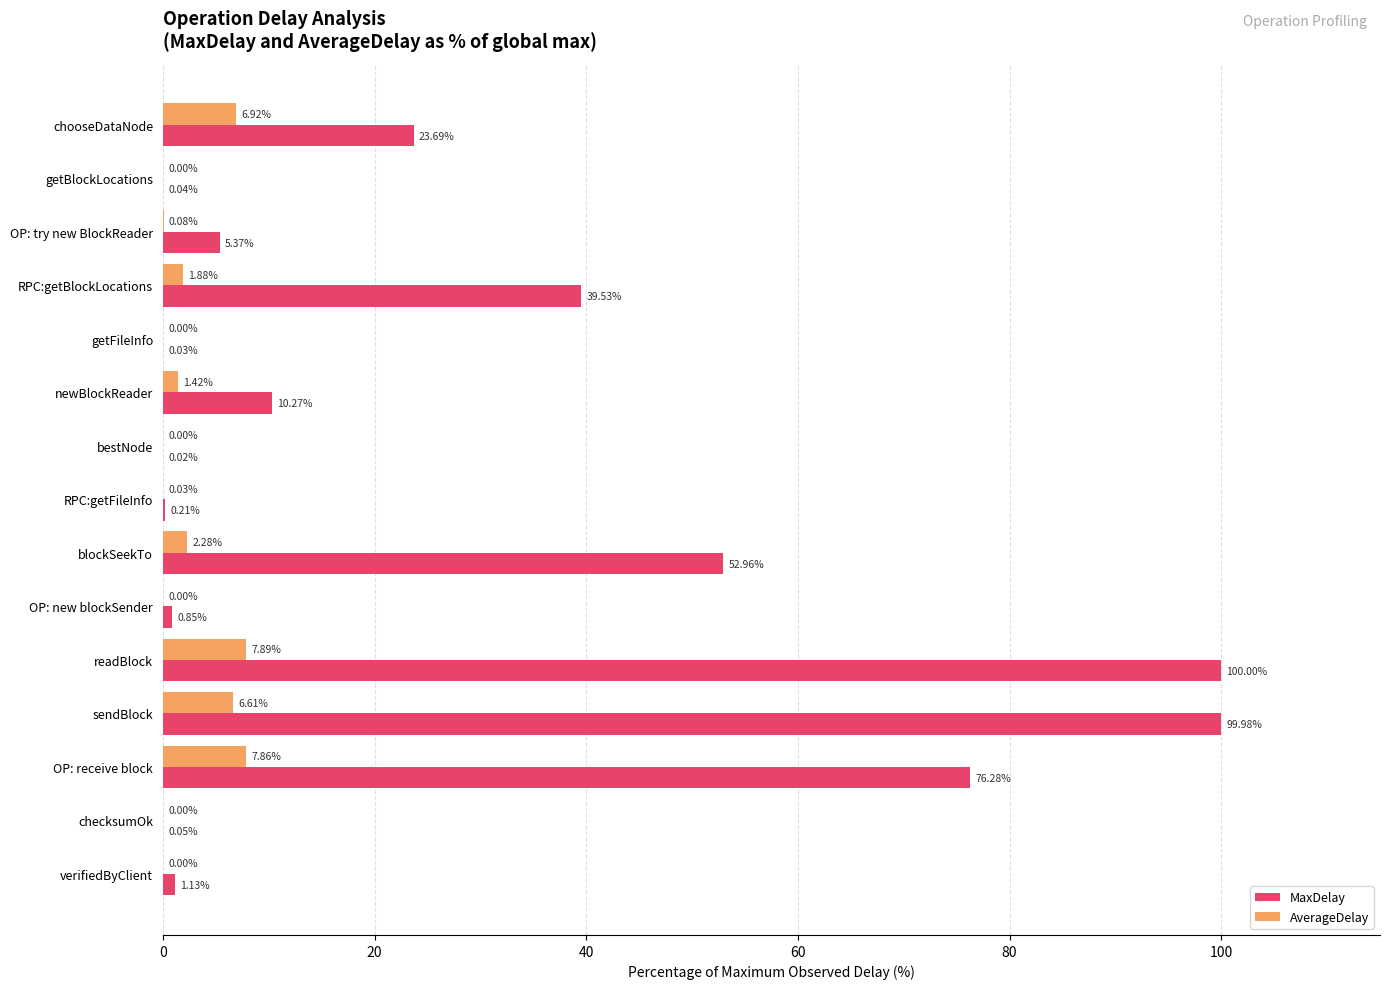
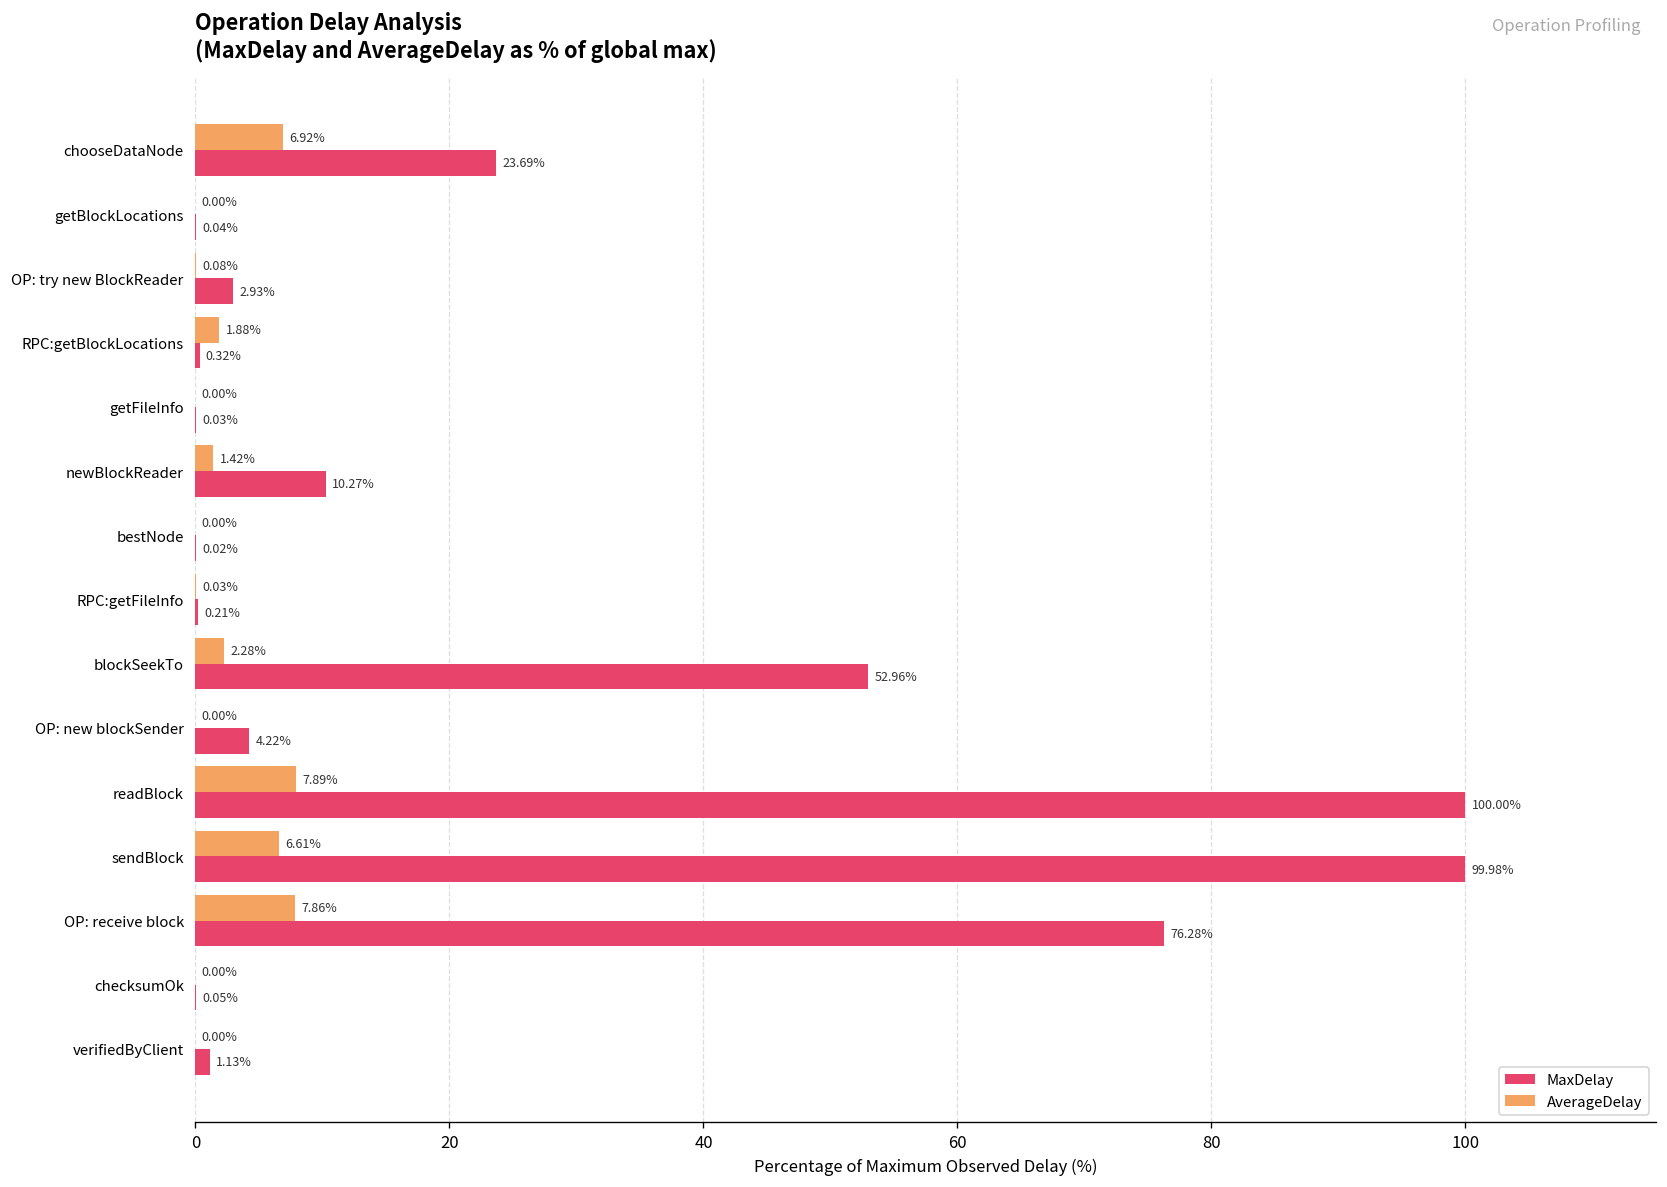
  {
    "MaxDelay": {
      "chooseDataNode": "23.69%",
      "getBlockLocations": "0.04%",
-     "OP: try new BlockReader": "5.37%",
-     "RPC:getBlockLocations": "39.53%",
+     "OP: try new BlockReader": "2.93%",
+     "RPC:getBlockLocations": "0.32%",
      "getFileInfo": "0.03%",
      "newBlockReader": "10.27%",
      "bestNode": "0.02%",
      "RPC:getFileInfo": "0.21%",
      "blockSeekTo": "52.96%",
-     "OP: new blockSender": "0.85%",
+     "OP: new blockSender": "4.22%",
      "readBlock": "100.00%",
      "sendBlock": "99.98%",
      "OP: receive block": "76.28%",
      "checksumOk": "0.05%",
      "verifiedByClient": "1.13%"
    },
    "AverageDelay": {
      "chooseDataNode": "6.92%",
      "getBlockLocations": "0.00%",
      "OP: try new BlockReader": "0.08%",
      "RPC:getBlockLocations": "1.88%",
      "getFileInfo": "0.00%",
      "newBlockReader": "1.42%",
      "bestNode": "0.00%",
      "RPC:getFileInfo": "0.03%",
      "blockSeekTo": "2.28%",
      "OP: new blockSender": "0.00%",
      "readBlock": "7.89%",
      "sendBlock": "6.61%",
      "OP: receive block": "7.86%",
      "checksumOk": "0.00%",
      "verifiedByClient": "0.00%"
    }
  }
